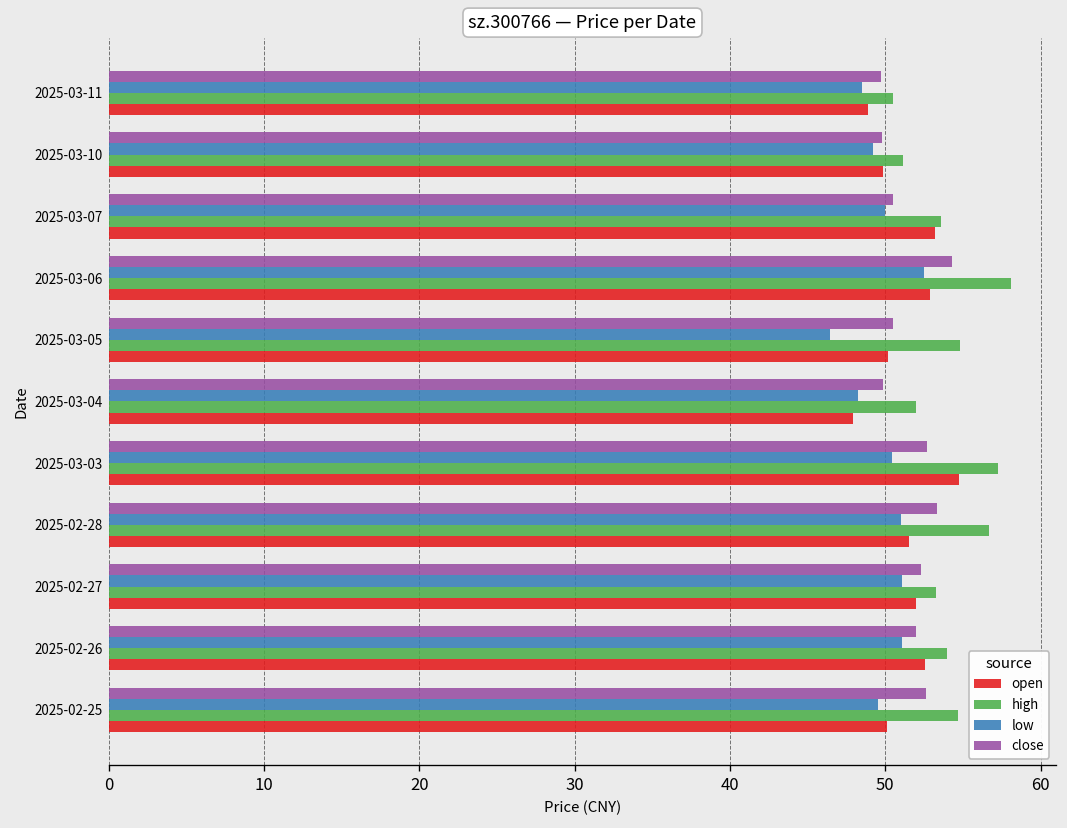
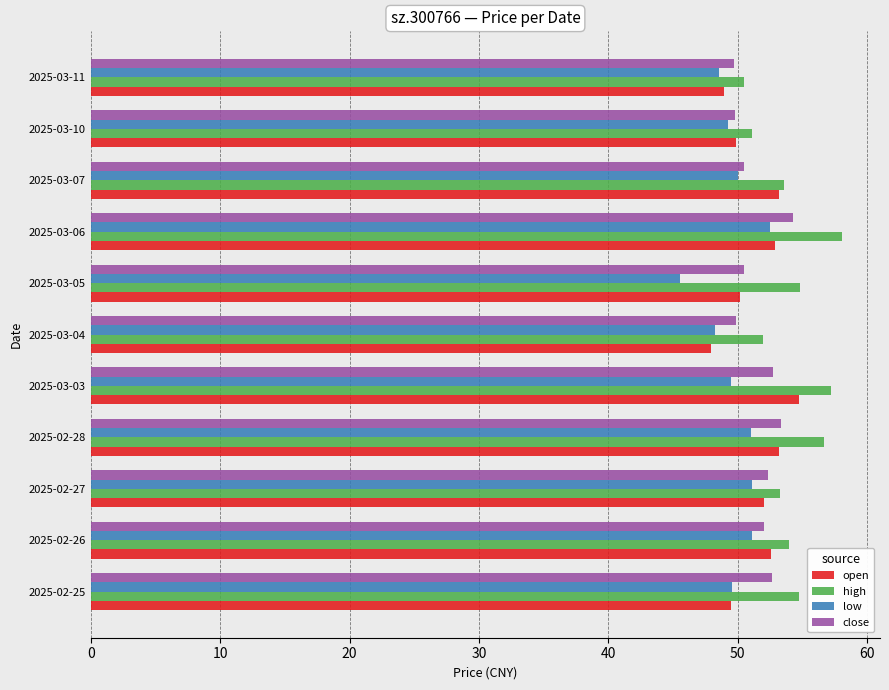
  {
    "open": {
      "2025-03-11": 48.9,
      "2025-03-10": 49.9,
      "2025-03-07": 53.2,
      "2025-03-06": 52.9,
      "2025-03-05": 50.2,
      "2025-03-04": 47.9,
      "2025-03-03": 54.8,
-     "2025-02-28": 51.5,
+     "2025-02-28": 53.2,
      "2025-02-27": 52.0,
      "2025-02-26": 52.6,
-     "2025-02-25": 50.1
+     "2025-02-25": 49.5
    },
    "high": {
      "2025-03-11": 50.5,
      "2025-03-10": 51.1,
      "2025-03-07": 53.6,
      "2025-03-06": 58.1,
      "2025-03-05": 54.8,
      "2025-03-04": 52.0,
      "2025-03-03": 57.2,
      "2025-02-28": 56.7,
      "2025-02-27": 53.3,
      "2025-02-26": 54.0,
      "2025-02-25": 54.7
    },
    "low": {
      "2025-03-11": 48.5,
      "2025-03-10": 49.2,
      "2025-03-07": 50.0,
      "2025-03-06": 52.5,
-     "2025-03-05": 46.4,
+     "2025-03-05": 45.6,
      "2025-03-04": 48.3,
-     "2025-03-03": 50.4,
+     "2025-03-03": 49.5,
      "2025-02-28": 51.0,
      "2025-02-27": 51.1,
      "2025-02-26": 51.1,
      "2025-02-25": 49.6
    },
    "close": {
      "2025-03-11": 49.7,
      "2025-03-10": 49.8,
      "2025-03-07": 50.5,
      "2025-03-06": 54.3,
      "2025-03-05": 50.5,
      "2025-03-04": 49.9,
      "2025-03-03": 52.7,
      "2025-02-28": 53.3,
      "2025-02-27": 52.3,
      "2025-02-26": 52.0,
      "2025-02-25": 52.7
    }
  }
